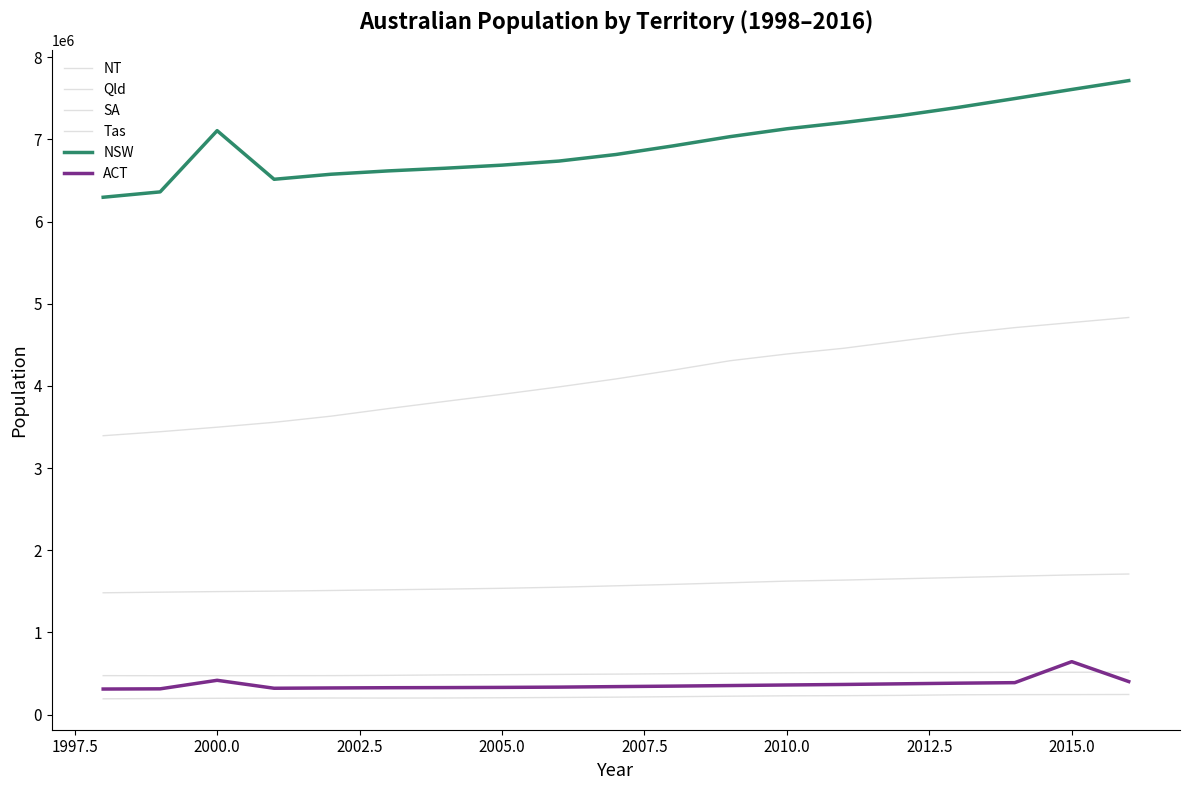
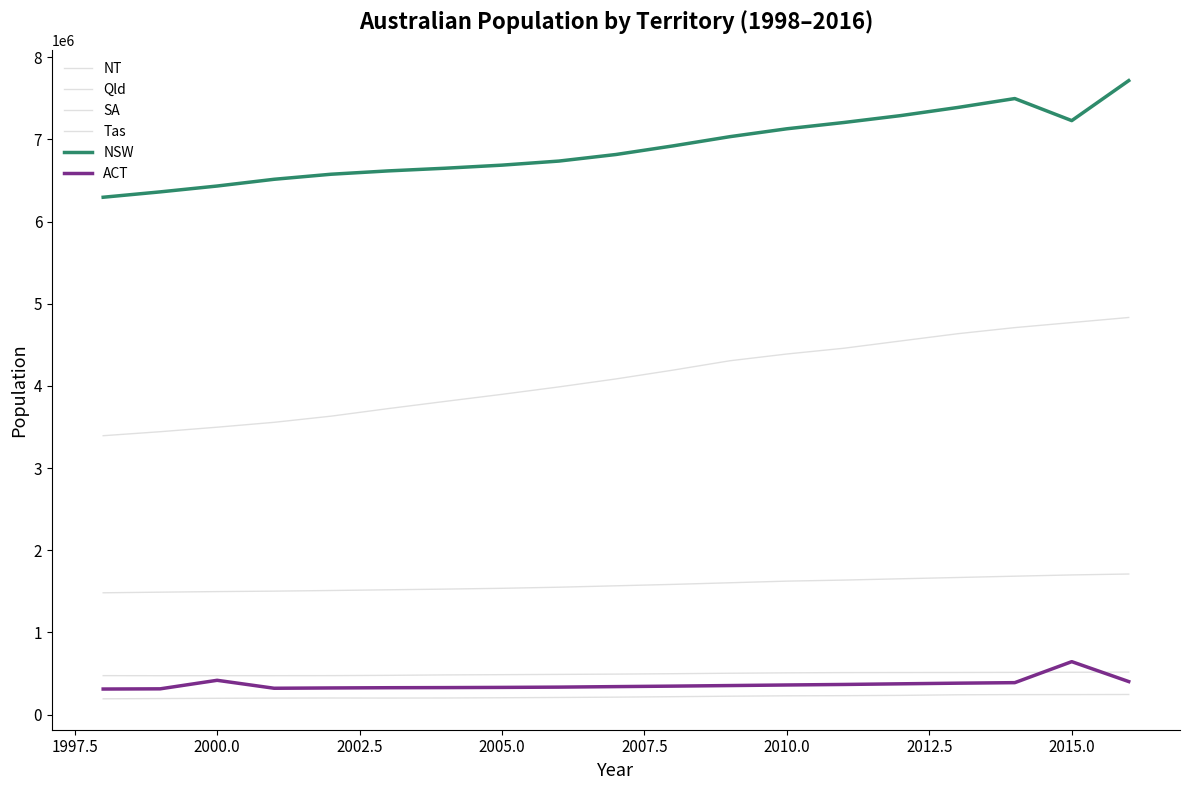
  {
    "NSW": {
-     "2000.0": 7100000,
+     "2000.0": 6400000,
      "2005.0": 6700000,
      "2010.0": 7100000,
-     "2015.0": 7600000
+     "2015.0": 7200000
    },
    "ACT": {
      "2000.0": 400000,
      "2005.0": 300000,
      "2010.0": 400000,
      "2015.0": 600000
    }
  }
